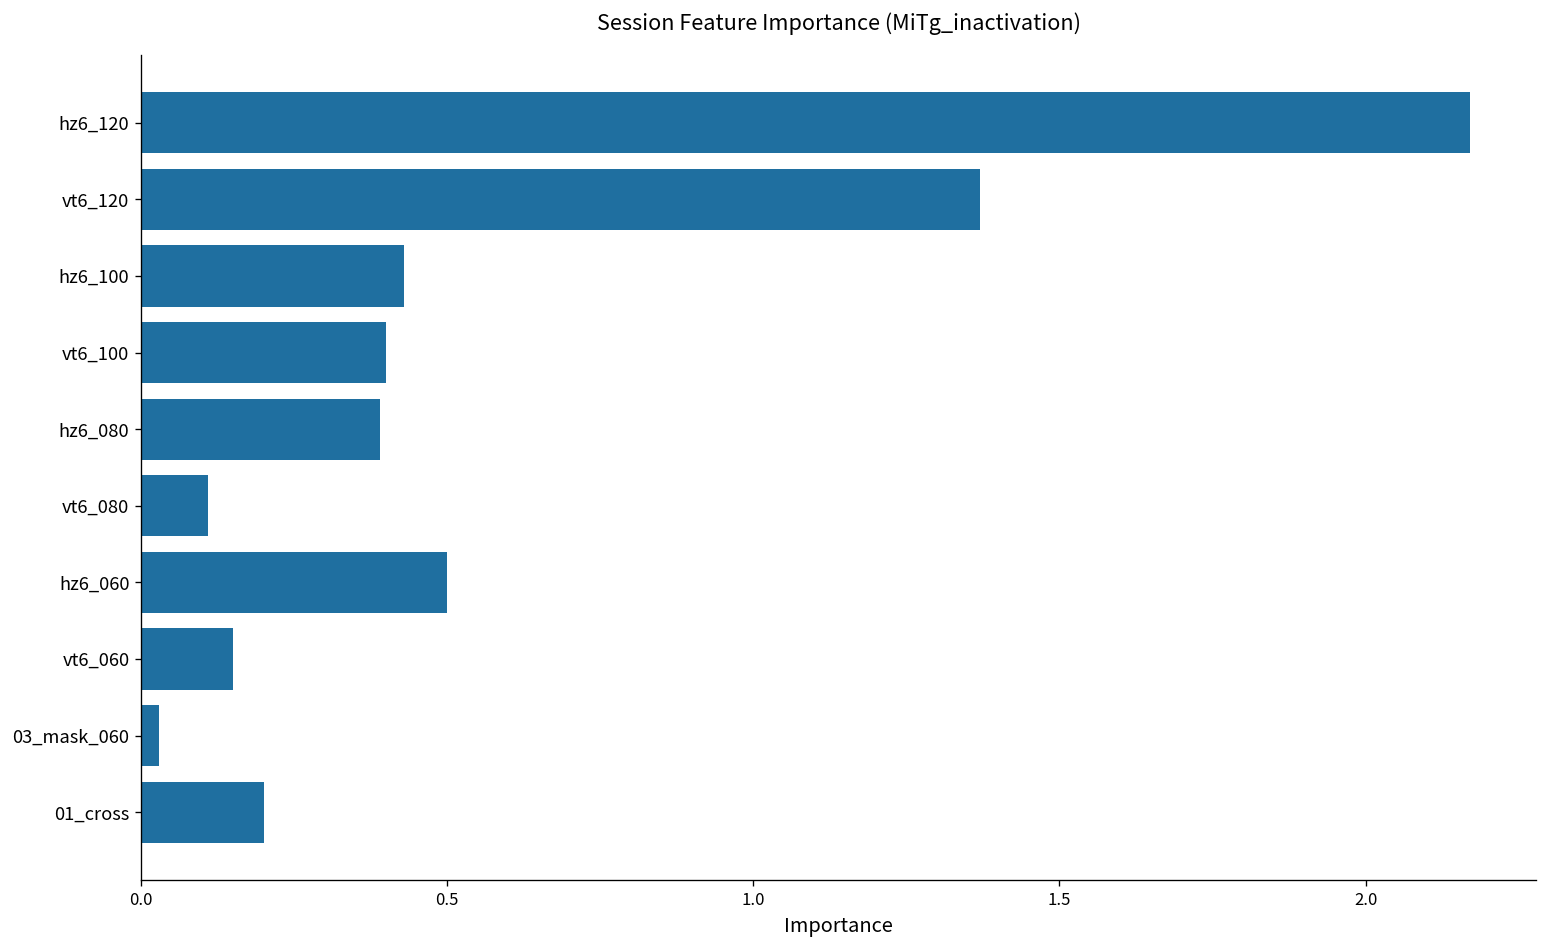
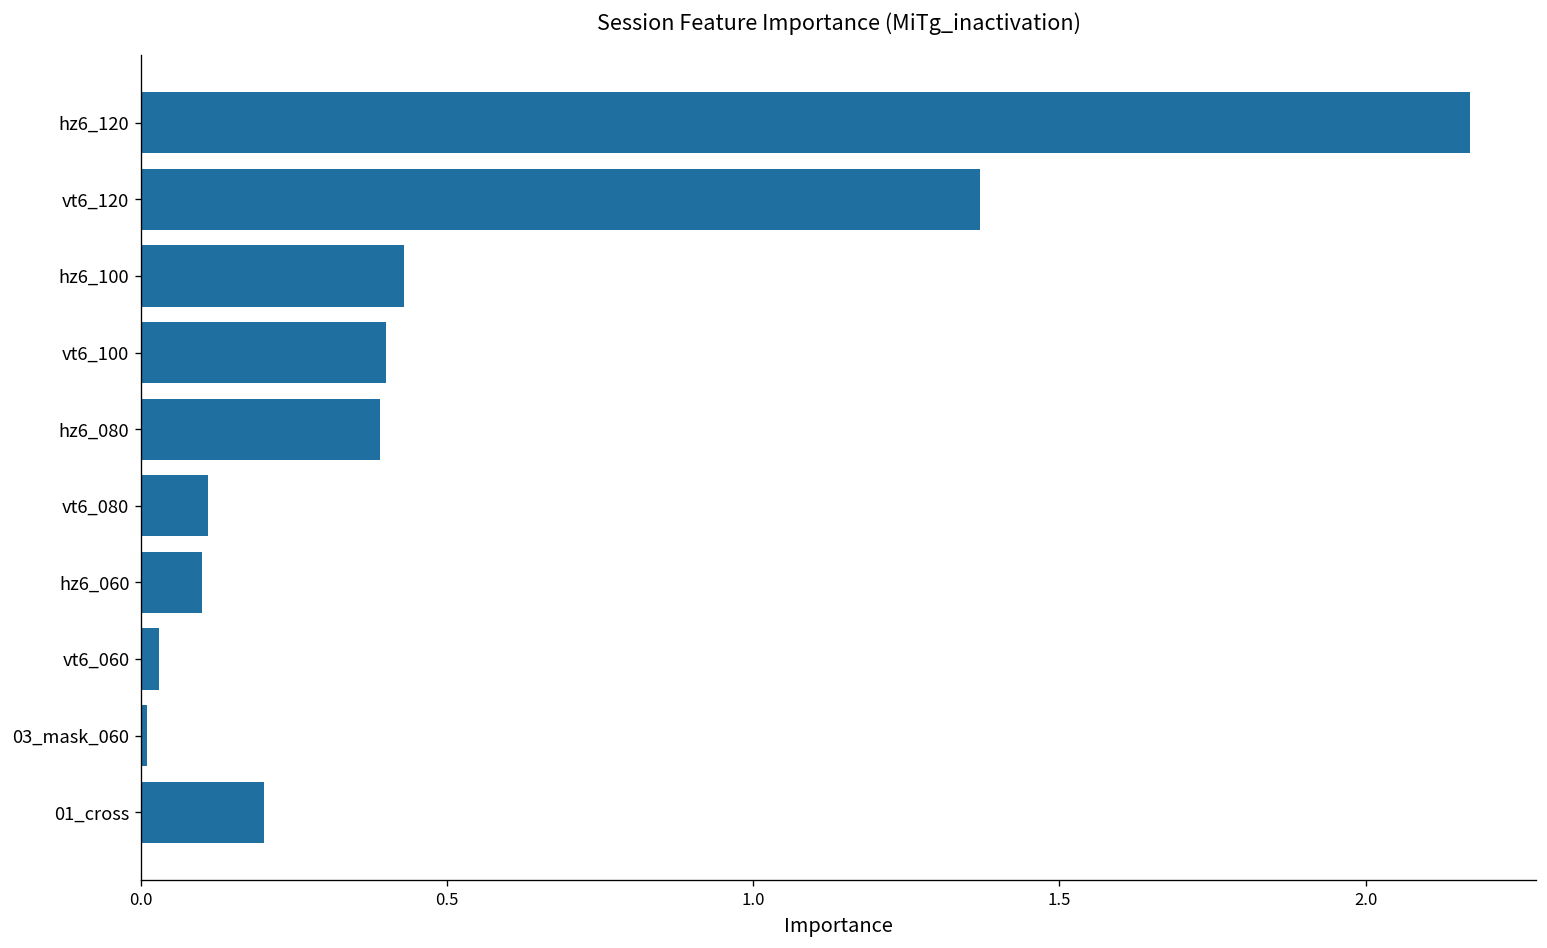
  {
    "hz6_120": 2.17,
    "vt6_120": 1.37,
    "hz6_100": 0.43,
    "vt6_100": 0.40,
    "hz6_080": 0.39,
    "vt6_080": 0.11,
-   "hz6_060": 0.5,
-   "vt6_060": 0.15,
-   "03_mask_060": 0.03,
+   "hz6_060": 0.1,
+   "vt6_060": 0.03,
+   "03_mask_060": 0.01,
    "01_cross": 0.20
  }
